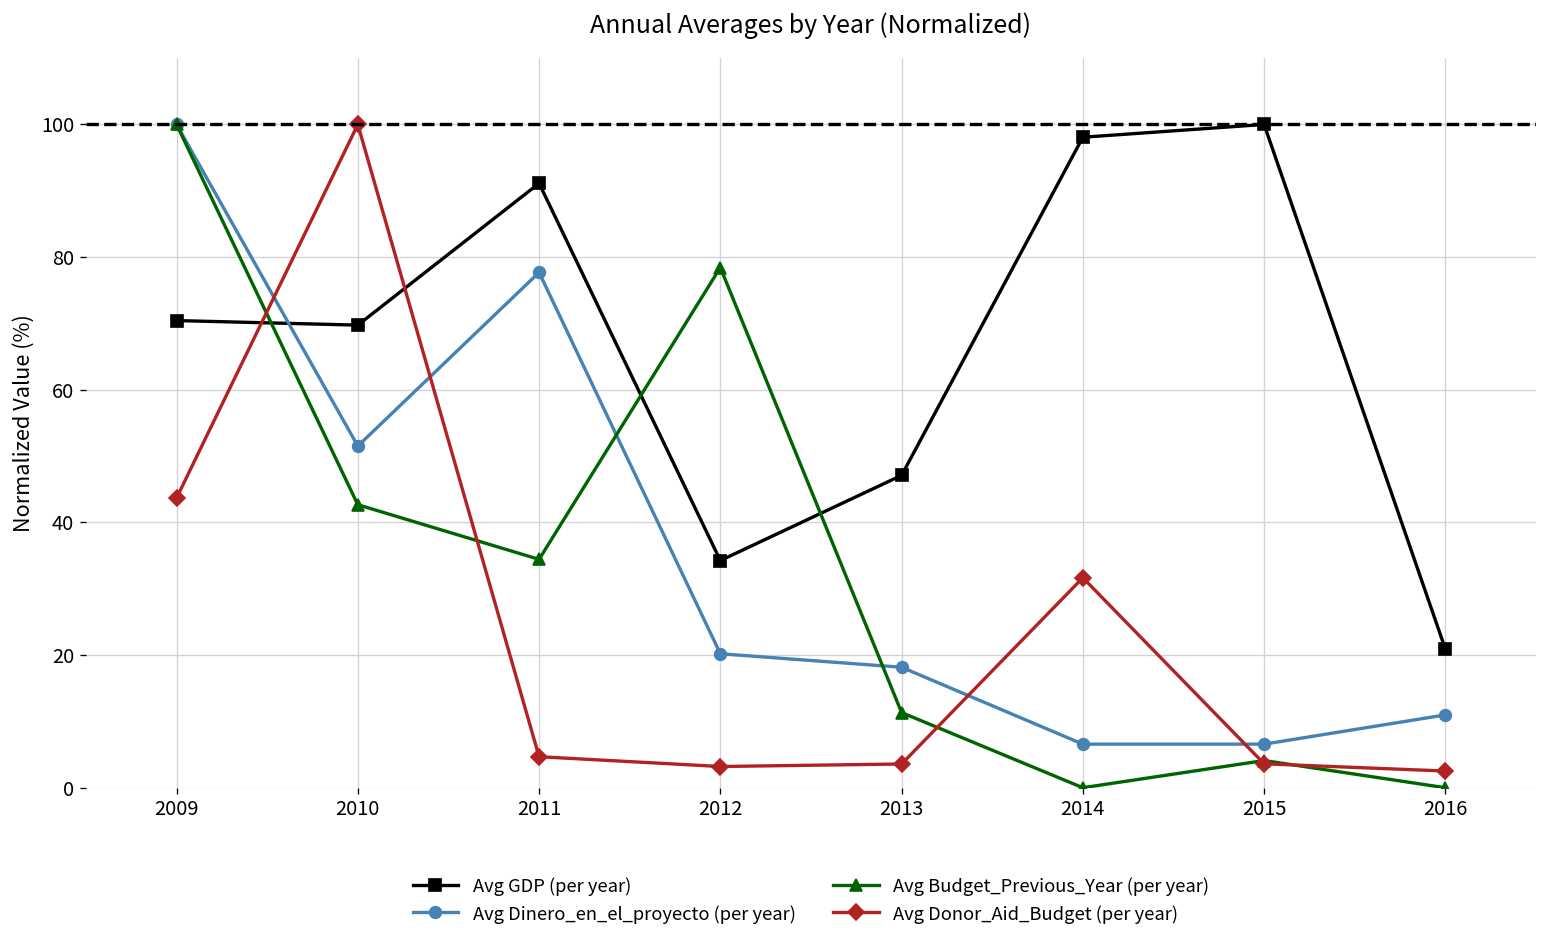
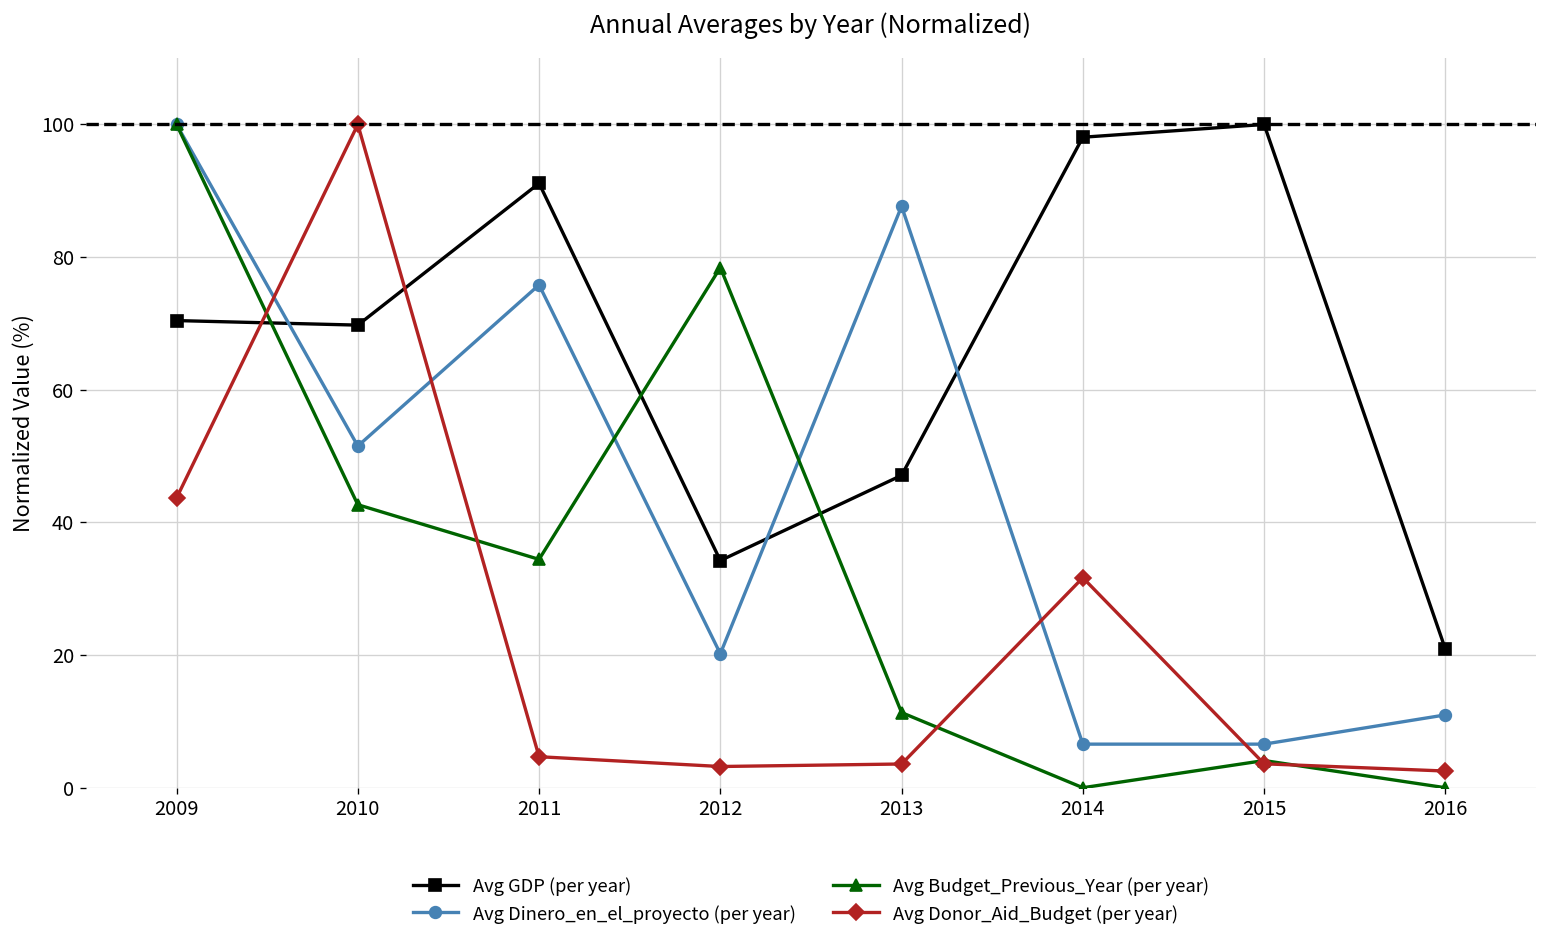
  {
    "Avg GDP (per year)": {
      "2009": 70,
      "2010": 70,
      "2011": 91,
      "2012": 34,
      "2013": 47,
      "2014": 98,
      "2015": 100,
      "2016": 21
    },
    "Avg Dinero_en_el_proyecto (per year)": {
      "2010": 52,
-     "2011": 78,
+     "2011": 76,
      "2012": 20,
-     "2013": 18,
+     "2013": 88,
      "2014": 7,
      "2015": 7,
      "2016": 11
    },
    "Avg Budget_Previous_Year (per year)": {
      "2010": 43,
      "2011": 34,
      "2012": 78,
      "2013": 11,
      "2014": 0,
      "2015": 4,
      "2016": 0
    },
    "Avg Donor_Aid_Budget (per year)": {
      "2009": 44,
      "2010": 100,
      "2011": 5,
      "2012": 3,
      "2013": 4,
      "2014": 32,
      "2015": 4,
      "2016": 3
    }
  }
